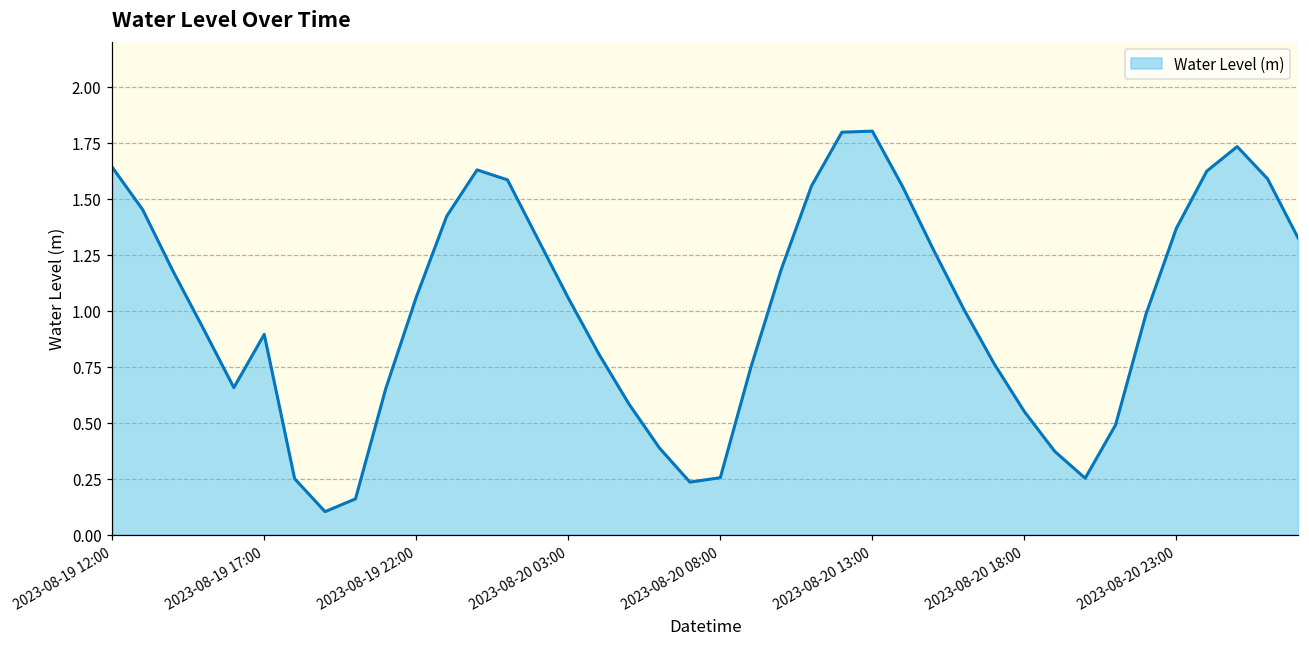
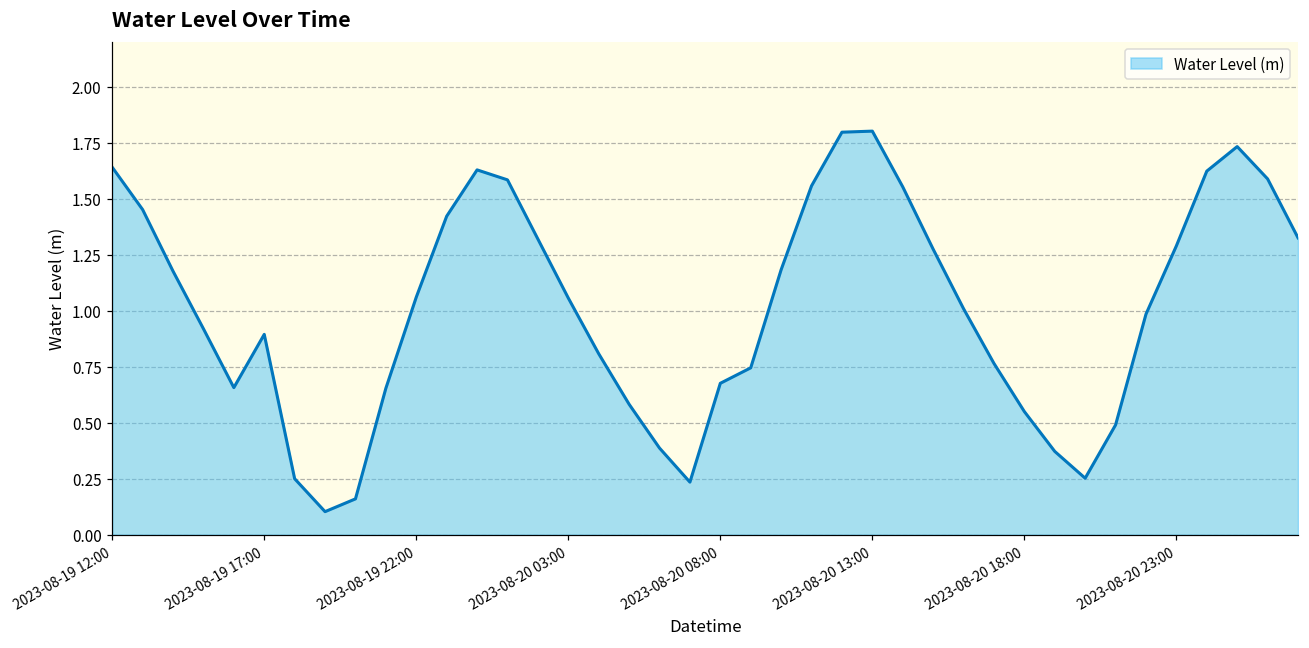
  {
    "2023-08-19 12:00": 1.64,
    "2023-08-19 17:00": 0.89,
    "2023-08-19 22:00": 1.06,
    "2023-08-20 03:00": 1.06,
-   "2023-08-20 08:00": 0.25,
+   "2023-08-20 08:00": 0.68,
    "2023-08-20 13:00": 1.80,
    "2023-08-20 18:00": 0.55,
-   "2023-08-20 23:00": 1.37
+   "2023-08-20 23:00": 1.29
  }
